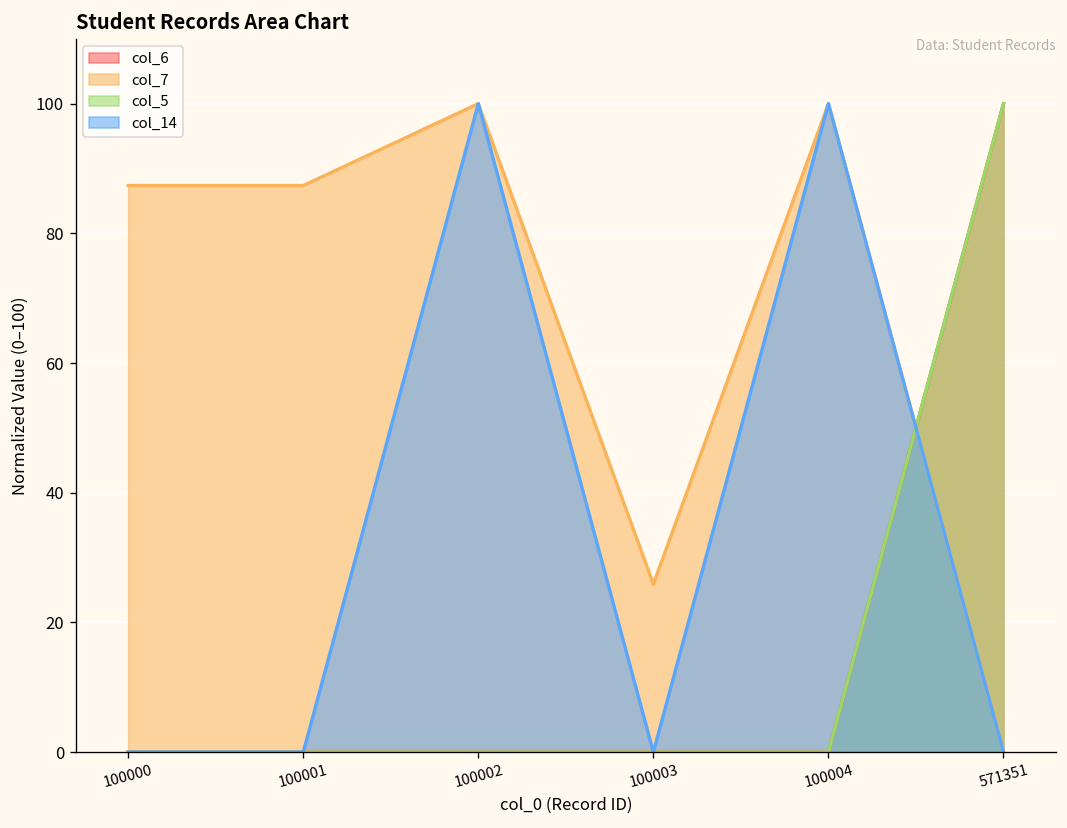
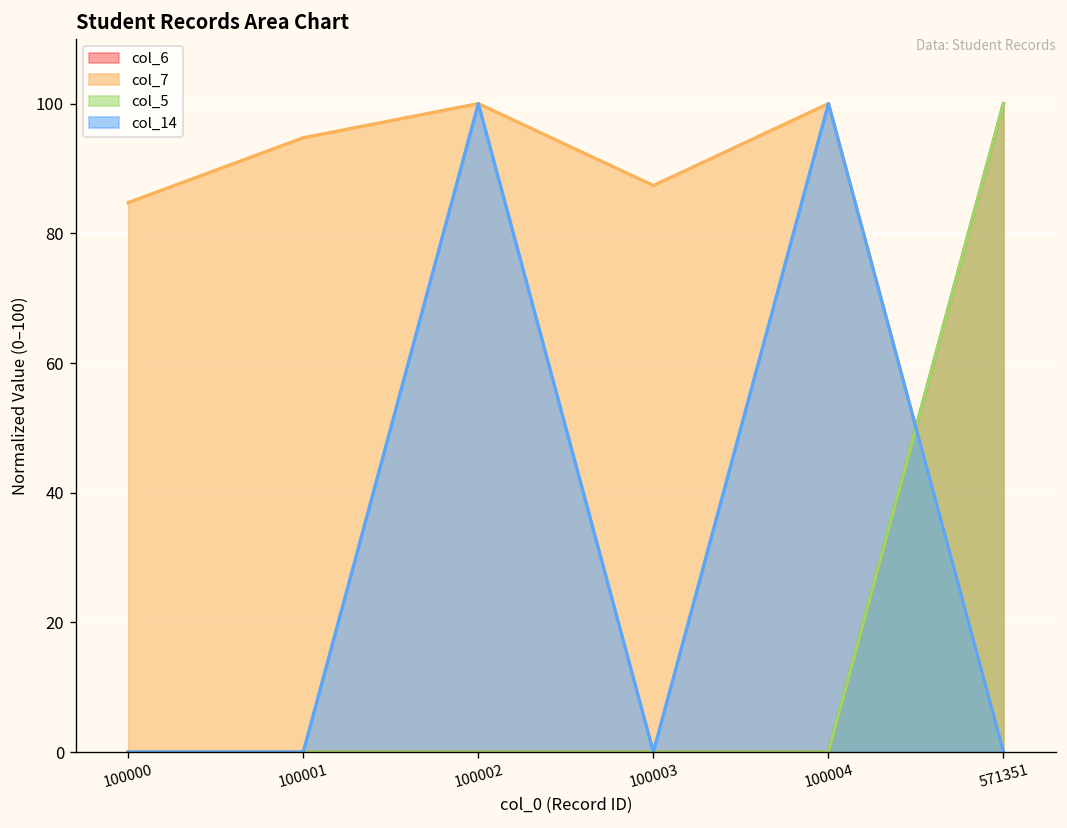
  {
    "col_5": {
      "100002": 0,
      "100004": 0,
      "571351": 100
    },
    "col_7": {
-     "100000": 87,
-     "100001": 87,
-     "100003": 26
+     "100000": 85,
+     "100001": 95,
+     "100003": 87
    }
  }
